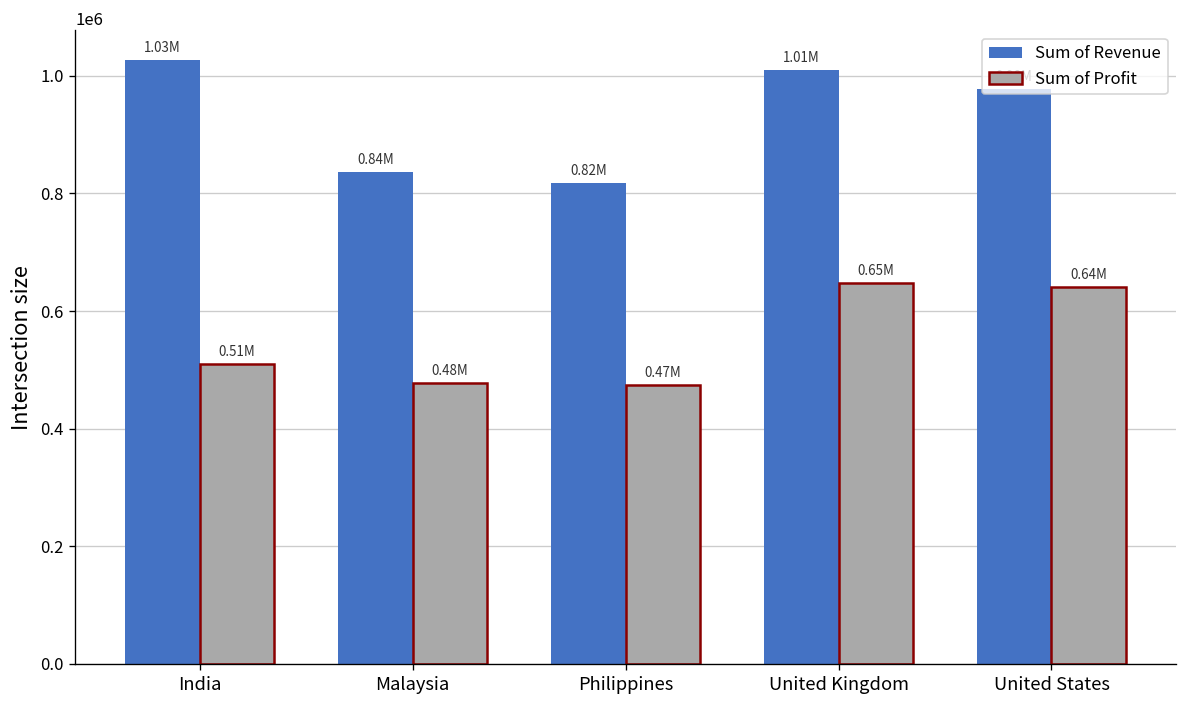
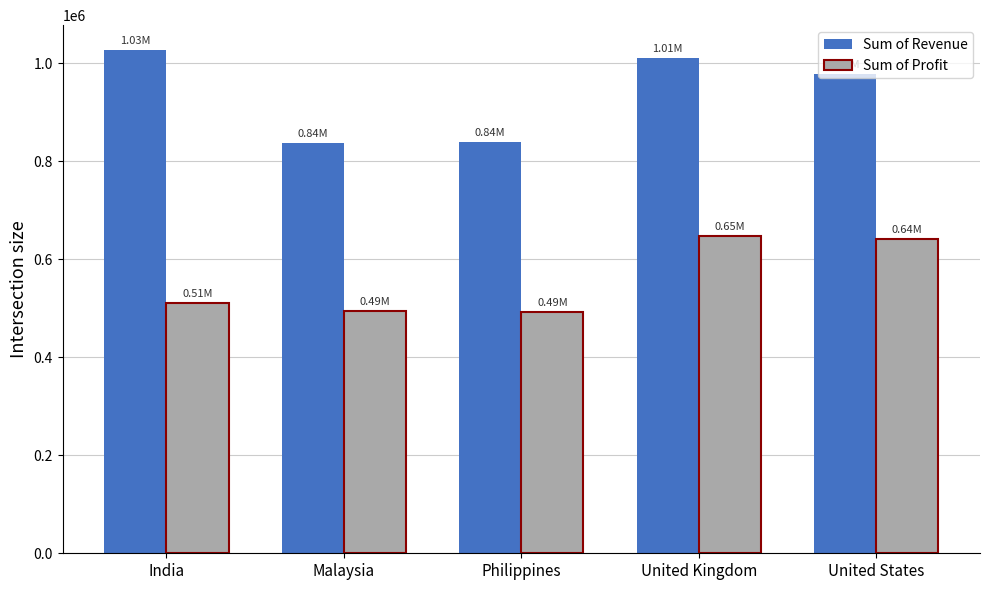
  {
    "Sum of Revenue": {
      "India": "1.03M",
      "Malaysia": "0.84M",
-     "Philippines": "0.82M",
+     "Philippines": "0.84M",
      "United Kingdom": "1.01M"
    },
    "Sum of Profit": {
      "India": "0.51M",
-     "Malaysia": "0.48M",
-     "Philippines": "0.47M",
+     "Malaysia": "0.49M",
+     "Philippines": "0.49M",
      "United Kingdom": "0.65M",
      "United States": "0.64M"
    }
  }
